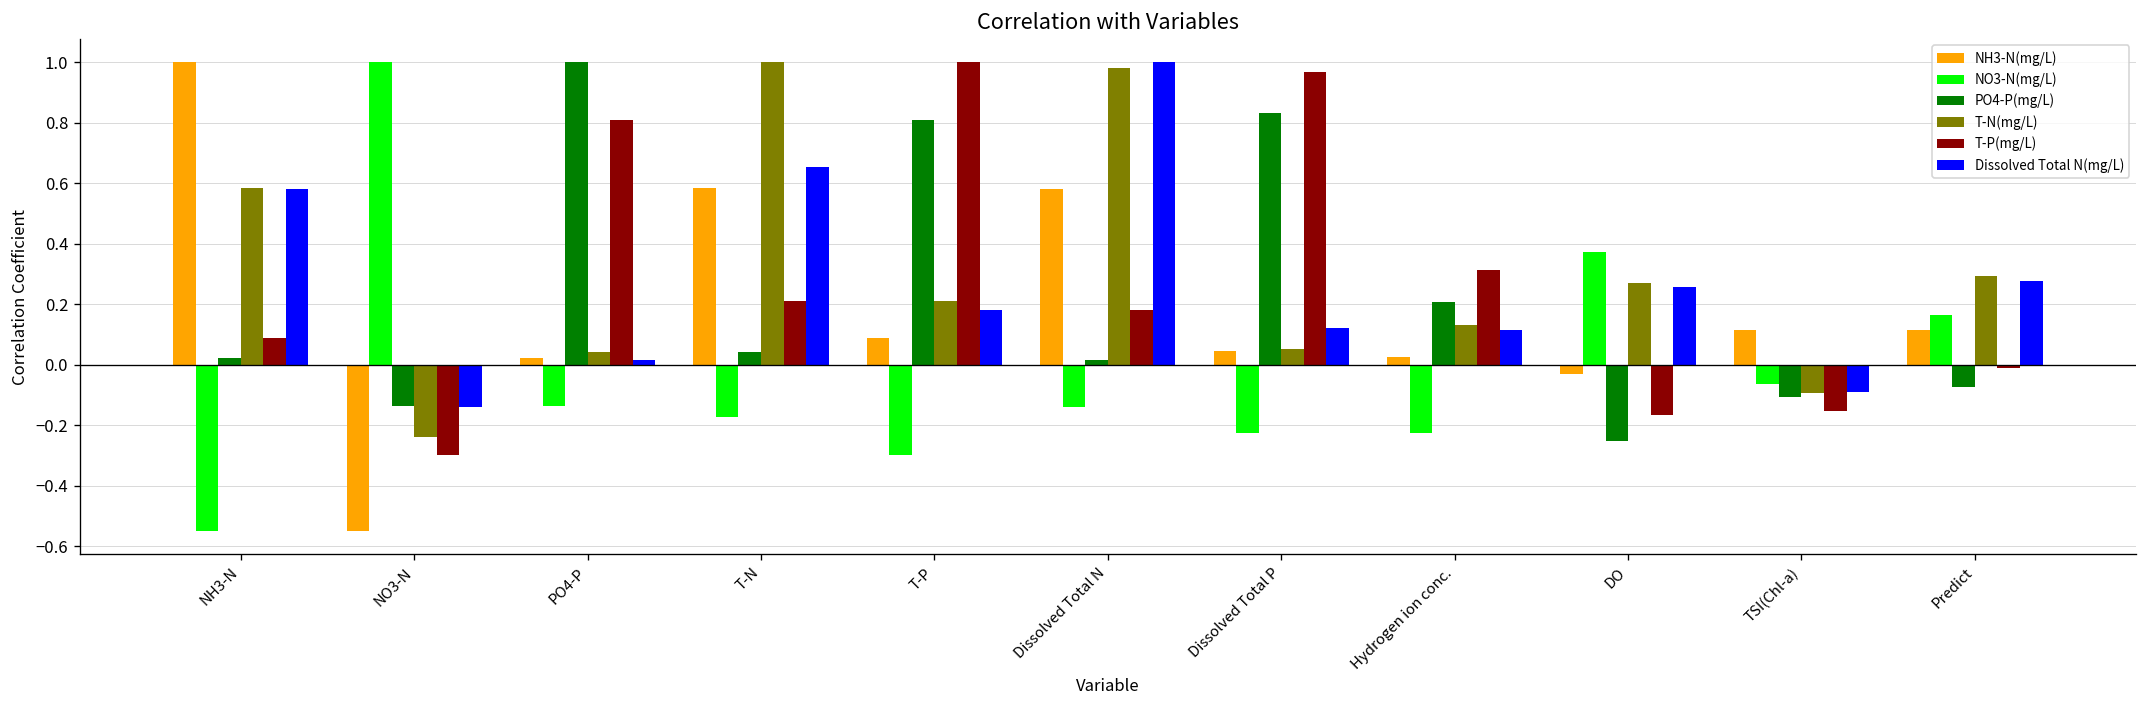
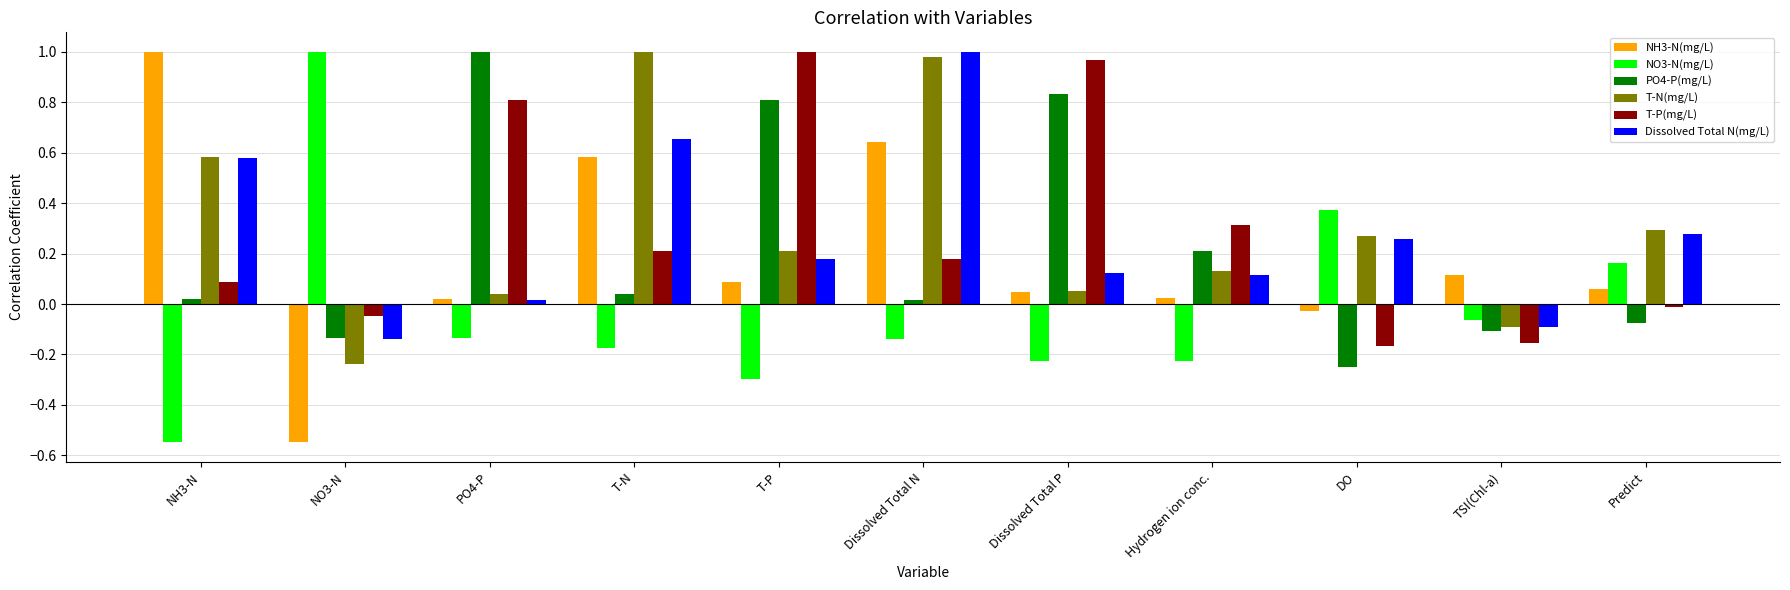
  {
    "NH3-N(mg/L)": {
      "NH3-N": 1.00,
      "NO3-N": -0.55,
      "PO4-P": 0.02,
      "T-N": 0.58,
      "T-P": 0.09,
-     "Dissolved Total N": 0.58,
+     "Dissolved Total N": 0.64,
      "Dissolved Total P": 0.05,
      "Hydrogen ion conc.": 0.03,
      "DO": -0.03,
      "TSI(Chl-a)": 0.11,
-     "Predict": 0.12
+     "Predict": 0.06
    },
    "NO3-N(mg/L)": {
      "NH3-N": -0.55,
      "NO3-N": 1.00,
      "PO4-P": -0.14,
      "T-N": -0.17,
      "T-P": -0.30,
      "Dissolved Total N": -0.14,
      "Dissolved Total P": -0.23,
      "Hydrogen ion conc.": -0.23,
      "DO": 0.37,
      "TSI(Chl-a)": -0.06,
      "Predict": 0.16
    },
    "PO4-P(mg/L)": {
      "NH3-N": 0.02,
      "NO3-N": -0.14,
      "PO4-P": 1.00,
      "T-N": 0.04,
      "T-P": 0.81,
      "Dissolved Total N": 0.02,
      "Dissolved Total P": 0.83,
      "Hydrogen ion conc.": 0.21,
      "DO": -0.25,
      "TSI(Chl-a)": -0.11,
      "Predict": -0.07
    },
    "T-N(mg/L)": {
      "NH3-N": 0.58,
      "NO3-N": -0.24,
      "PO4-P": 0.04,
      "T-N": 1.00,
      "T-P": 0.21,
      "Dissolved Total N": 0.98,
      "Dissolved Total P": 0.05,
      "Hydrogen ion conc.": 0.13,
      "DO": 0.27,
      "TSI(Chl-a)": -0.09,
      "Predict": 0.29
    },
    "T-P(mg/L)": {
      "NH3-N": 0.09,
-     "NO3-N": -0.30,
+     "NO3-N": -0.05,
      "PO4-P": 0.81,
      "T-N": 0.21,
      "T-P": 1.00,
      "Dissolved Total N": 0.18,
      "Dissolved Total P": 0.97,
      "Hydrogen ion conc.": 0.31,
      "DO": -0.17,
      "TSI(Chl-a)": -0.15,
      "Predict": -0.01
    },
    "Dissolved Total N(mg/L)": {
      "NH3-N": 0.58,
      "NO3-N": -0.14,
      "PO4-P": 0.02,
      "T-N": 0.65,
      "T-P": 0.18,
      "Dissolved Total N": 1.00,
      "Dissolved Total P": 0.12,
      "Hydrogen ion conc.": 0.11,
      "DO": 0.26,
      "TSI(Chl-a)": -0.09,
      "Predict": 0.28
    }
  }
